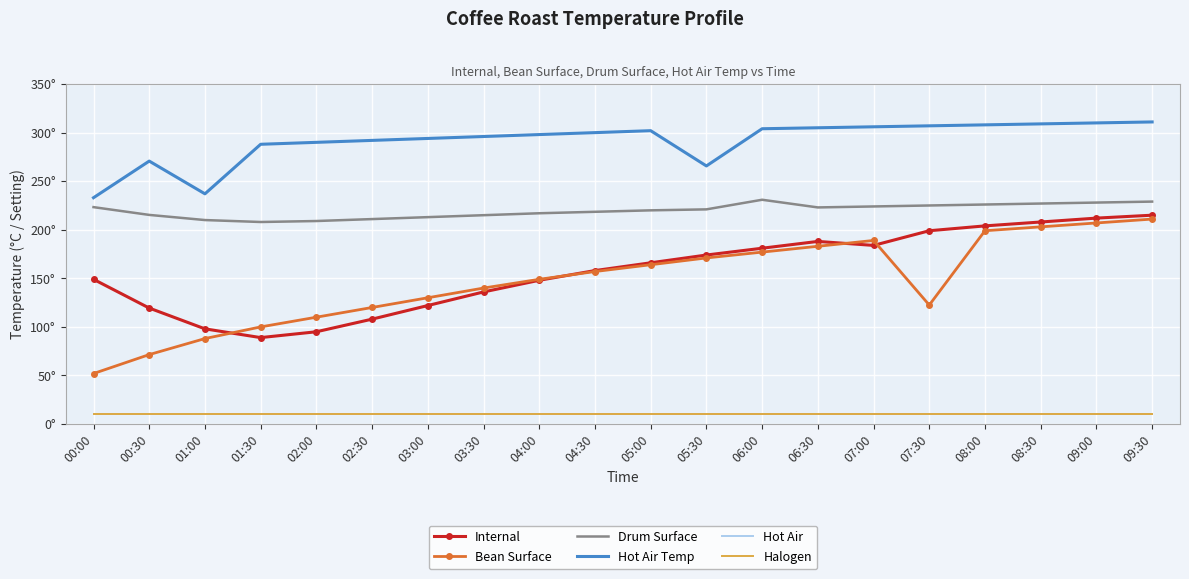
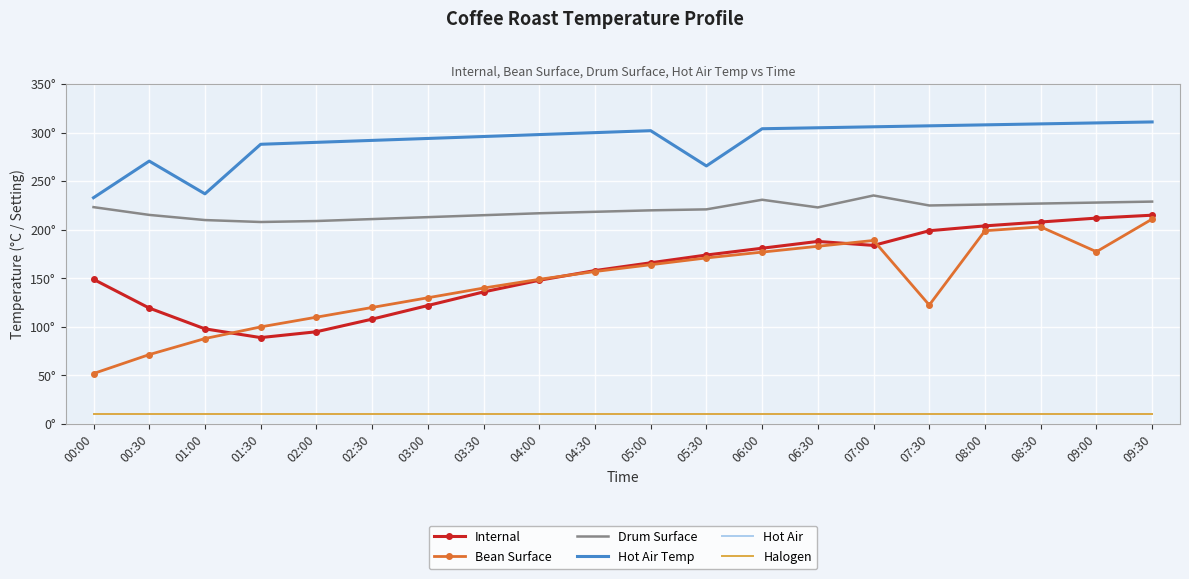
  {
    "Internal": {
      "00:00": "150°",
      "00:30": "120°",
      "01:00": "100°",
      "01:30": "90°",
      "02:00": "100°",
      "02:30": "110°",
      "03:00": "120°",
      "03:30": "140°",
      "05:30": "170°",
      "06:00": "180°",
      "06:30": "190°",
      "07:00": "180°",
      "07:30": "200°",
      "08:00": "200°",
      "08:30": "210°",
      "09:00": "210°",
      "09:30": "220°"
    },
    "Bean Surface": {
      "00:00": "50°",
      "00:30": "70°",
      "01:00": "90°",
      "01:30": "100°",
      "02:00": "110°",
      "02:30": "120°",
      "03:00": "130°",
      "03:30": "140°",
      "05:30": "170°",
      "06:00": "180°",
      "06:30": "180°",
      "07:00": "190°",
      "07:30": "120°",
      "08:00": "200°",
      "08:30": "200°",
-     "09:00": "210°",
+     "09:00": "180°",
      "09:30": "210°"
    },
    "Drum Surface": {
      "00:00": "220°",
      "00:30": "220°",
      "01:00": "210°",
      "01:30": "210°",
      "02:00": "210°",
      "02:30": "210°",
      "03:00": "210°",
      "03:30": "220°",
      "04:00": "220°",
      "04:30": "220°",
      "05:00": "220°",
      "05:30": "220°",
      "06:00": "230°",
      "06:30": "220°",
-     "07:00": "220°",
+     "07:00": "240°",
      "07:30": "230°",
      "08:00": "230°",
      "08:30": "230°",
      "09:00": "230°",
      "09:30": "230°"
    },
    "Hot Air Temp": {
      "00:00": "230°",
      "00:30": "270°",
      "01:00": "240°",
      "01:30": "290°",
      "02:00": "290°",
      "02:30": "290°",
      "03:00": "290°",
      "03:30": "300°",
      "04:00": "300°",
      "04:30": "300°",
      "05:00": "300°",
      "05:30": "270°",
      "06:00": "300°",
      "06:30": "310°",
      "07:00": "310°",
      "07:30": "310°",
      "08:00": "310°",
      "08:30": "310°",
      "09:00": "310°",
      "09:30": "310°"
    },
    "Halogen": {
      "00:00": "10°",
      "00:30": "10°",
      "01:00": "10°",
      "01:30": "10°",
      "02:00": "10°",
      "02:30": "10°",
      "03:00": "10°",
      "03:30": "10°",
      "04:00": "10°",
      "04:30": "10°",
      "05:00": "10°",
      "05:30": "10°",
      "06:00": "10°",
      "06:30": "10°",
      "07:00": "10°",
      "07:30": "10°",
      "08:00": "10°",
      "08:30": "10°",
      "09:00": "10°",
      "09:30": "10°"
    }
  }
